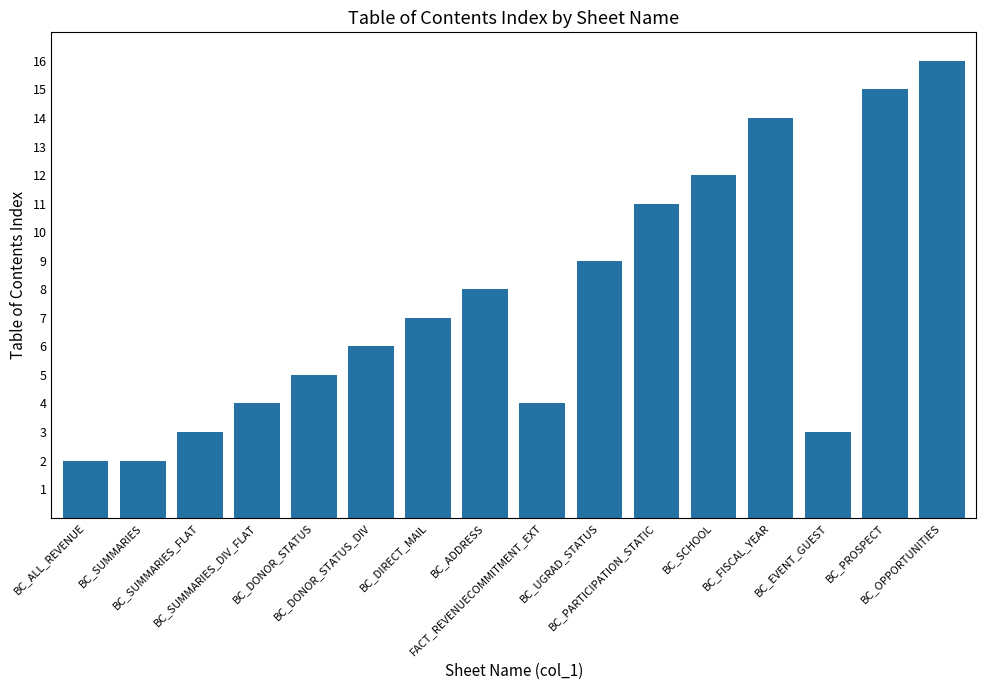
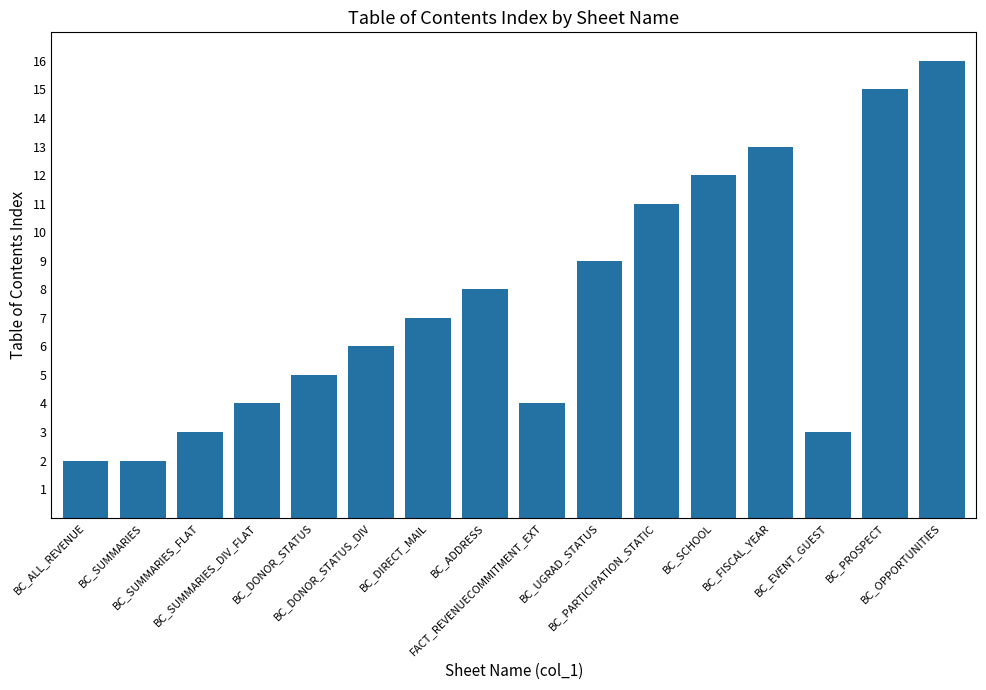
  {
    "BC_ALL_REVENUE": 2,
    "BC_SUMMARIES": 2,
    "BC_SUMMARIES_FLAT": 3,
    "BC_SUMMARIES_DIV_FLAT": 4,
    "BC_DONOR_STATUS": 5,
    "BC_DONOR_STATUS_DIV": 6,
    "BC_DIRECT_MAIL": 7,
    "BC_ADDRESS": 8,
    "FACT_REVENUECOMMITMENT_EXT": 4,
    "BC_UGRAD_STATUS": 9,
    "BC_PARTICIPATION_STATIC": 11,
    "BC_SCHOOL": 12,
-   "BC_FISCAL_YEAR": 14,
+   "BC_FISCAL_YEAR": 13,
    "BC_EVENT_GUEST": 3,
    "BC_PROSPECT": 15,
    "BC_OPPORTUNITIES": 16
  }
